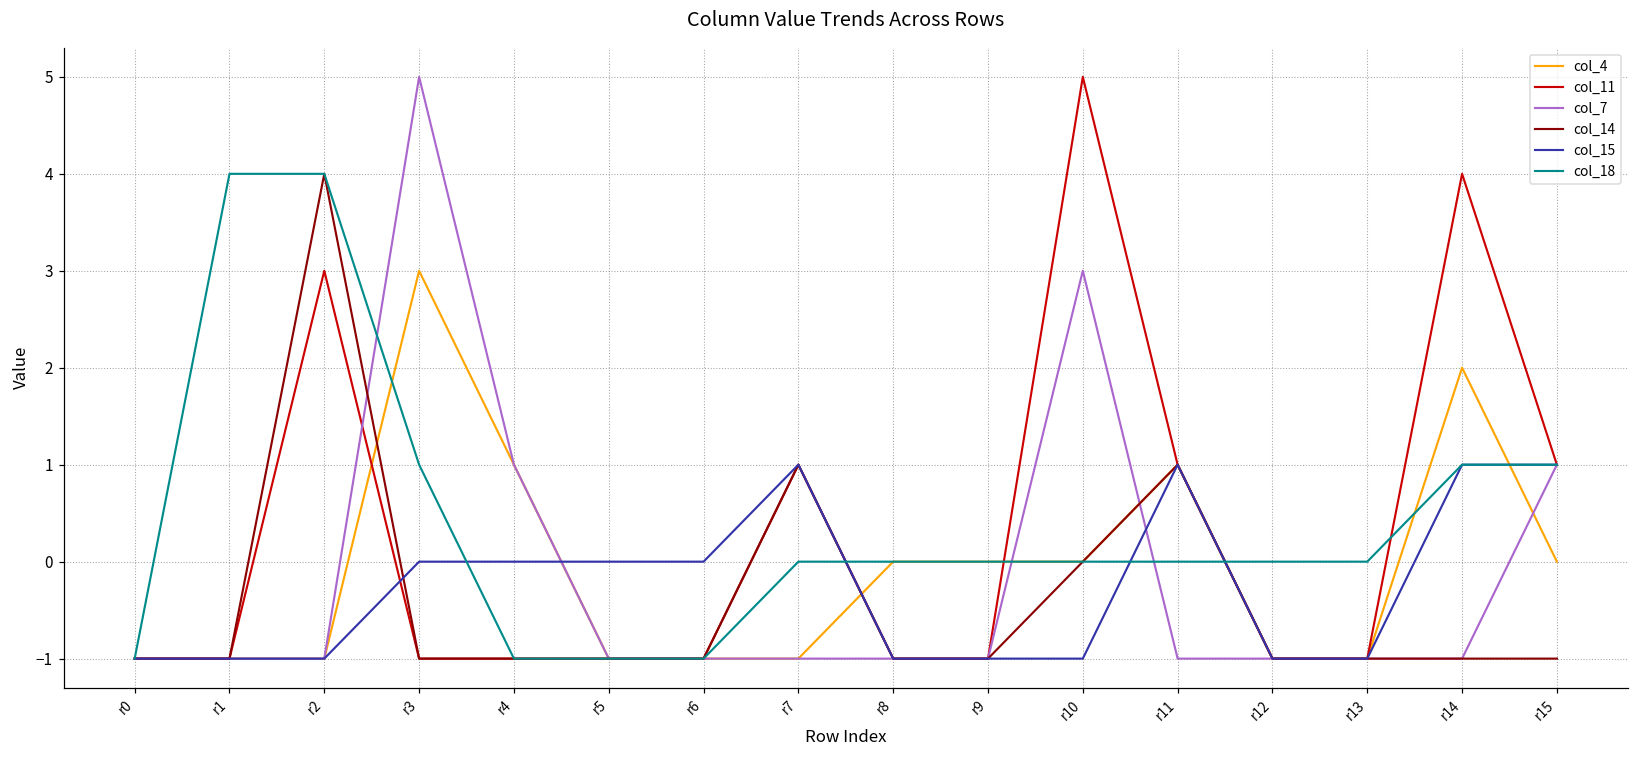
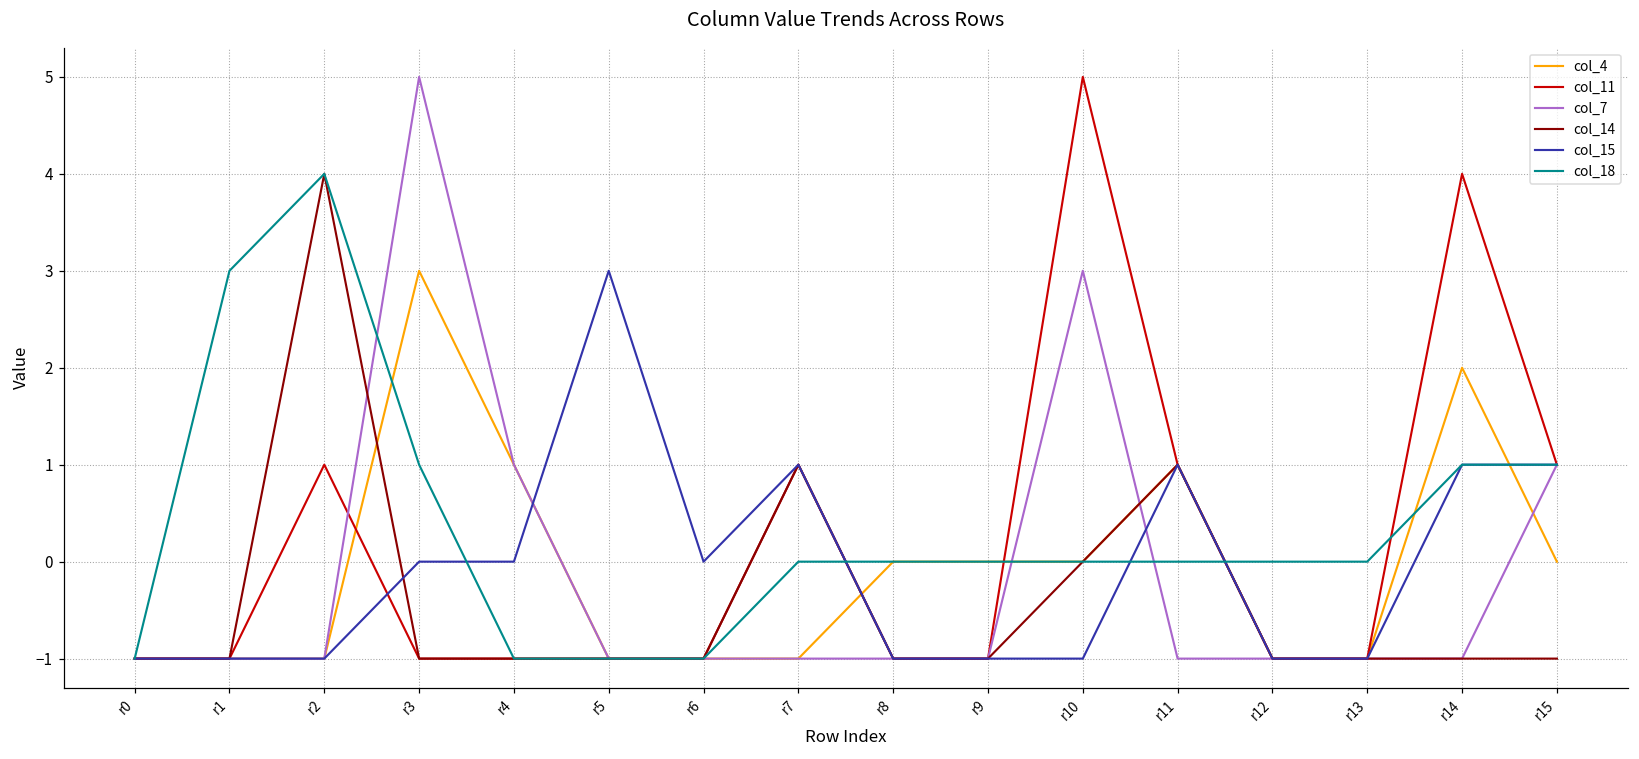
  {
    "col_4": {
      "r3": 3,
      "r14": 2,
      "r15": 0
    },
    "col_11": {
-     "r2": 3,
+     "r2": 1,
      "r10": 5,
      "r14": 4
    },
    "col_7": {
      "r3": 5,
      "r10": 3,
      "r11": -1
    },
    "col_14": {
      "r15": -1
    },
    "col_15": {
      "r3": 0,
      "r4": 0,
-     "r5": 0,
+     "r5": 3,
      "r6": 0,
      "r10": -1
    },
    "col_18": {
-     "r1": 4,
+     "r1": 3,
      "r3": 1,
      "r7": 0,
      "r11": 0,
      "r12": 0,
      "r13": 0
    }
  }
